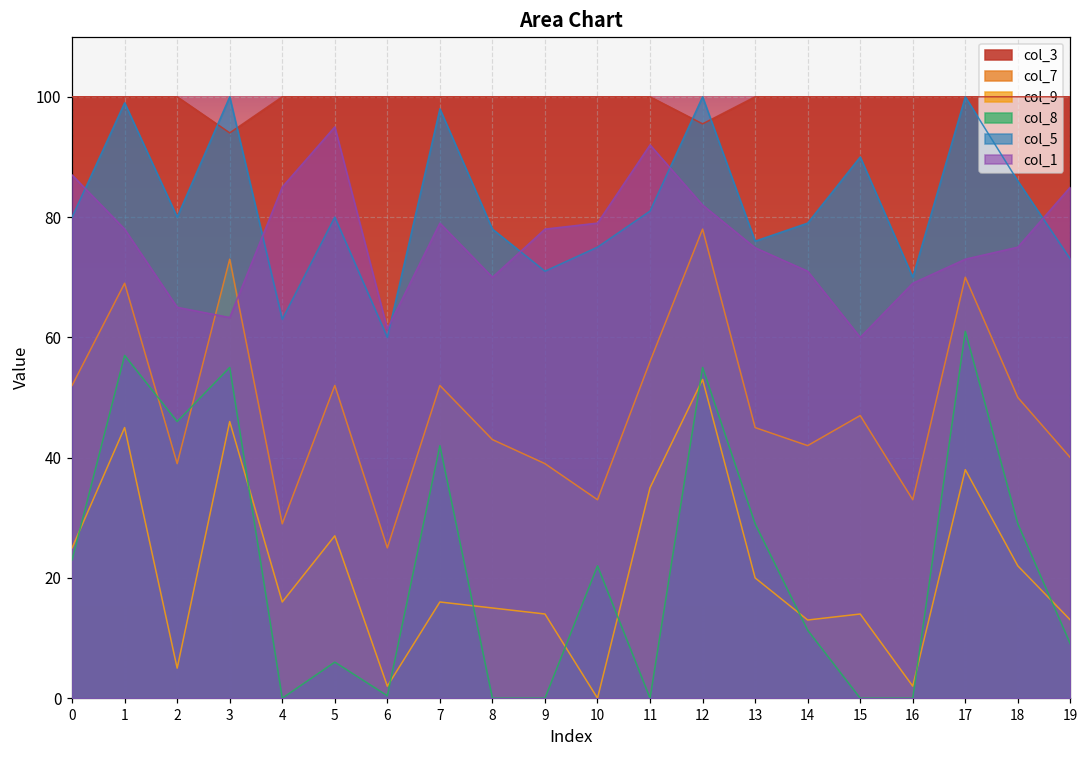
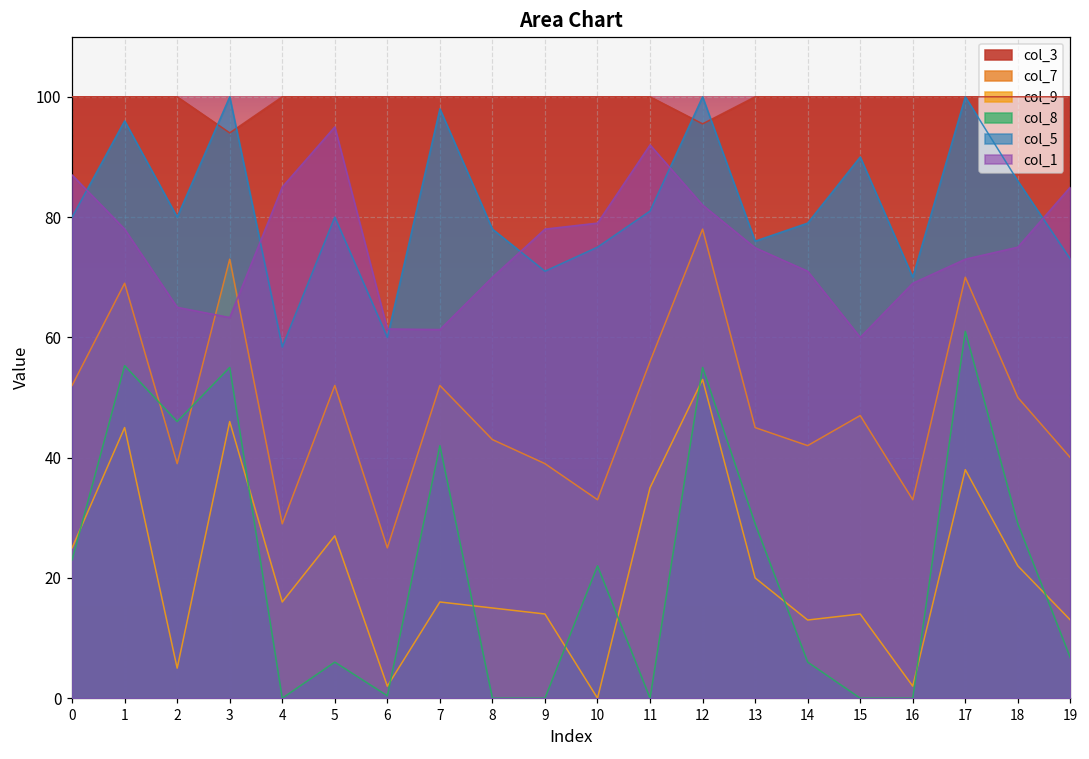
  {
    "col_3": {
      "0": 100,
      "1": 100,
      "2": 100,
      "3": 94,
      "4": 100,
      "5": 100,
      "6": 100,
      "7": 100,
      "8": 100,
      "9": 100,
      "10": 100,
      "11": 100,
      "12": 96,
      "13": 100,
      "14": 100,
      "15": 100,
      "16": 100,
      "19": 100
    },
    "col_8": {
      "0": 23,
-     "1": 57,
+     "1": 55,
      "2": 46,
      "3": 55,
      "4": 0,
      "5": 6,
      "6": 0,
      "7": 42,
      "8": 0,
      "9": 0,
      "10": 22,
      "11": 0,
      "12": 55,
      "13": 29,
-     "14": 11,
+     "14": 6,
      "15": 0,
      "16": 0,
      "17": 61,
      "18": 29,
-     "19": 9
+     "19": 7
    },
    "col_5": {
      "0": 80,
-     "1": 99,
+     "1": 96,
      "2": 80,
      "3": 100,
-     "4": 63,
+     "4": 58,
      "5": 80,
      "6": 60,
      "7": 98,
      "8": 78,
      "9": 71,
      "10": 75,
      "11": 81,
      "12": 100,
      "13": 76,
      "14": 79,
      "15": 90,
      "16": 70,
      "18": 86,
      "19": 73
    },
    "col_1": {
      "0": 87,
      "1": 78,
      "2": 65,
      "3": 63,
      "4": 85,
      "5": 95,
      "6": 61,
-     "7": 79,
+     "7": 61,
      "8": 70,
      "9": 78,
      "10": 79,
      "11": 92,
      "12": 82,
      "13": 75,
      "14": 71,
      "15": 60,
      "16": 69,
      "17": 73,
      "18": 75,
      "19": 85
    }
  }
